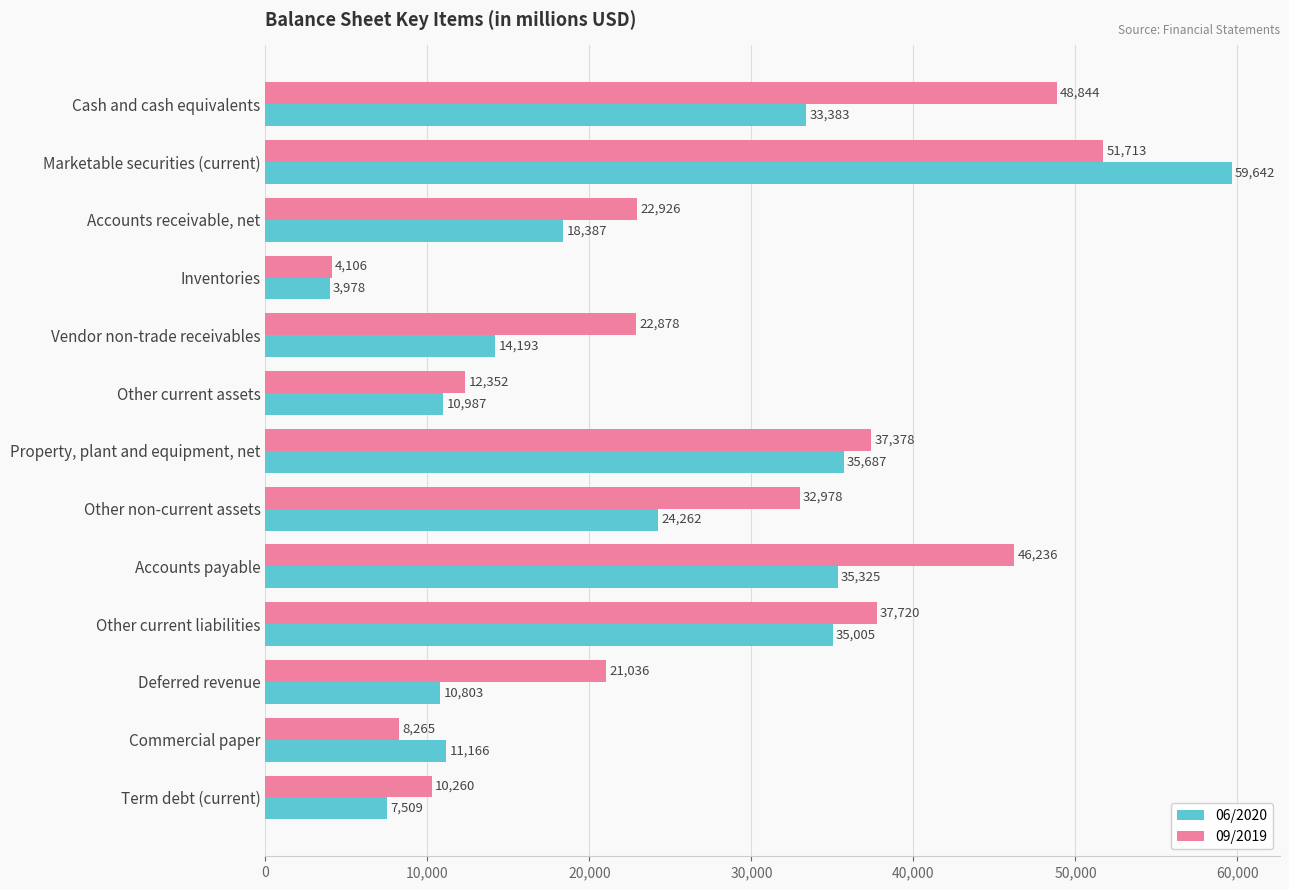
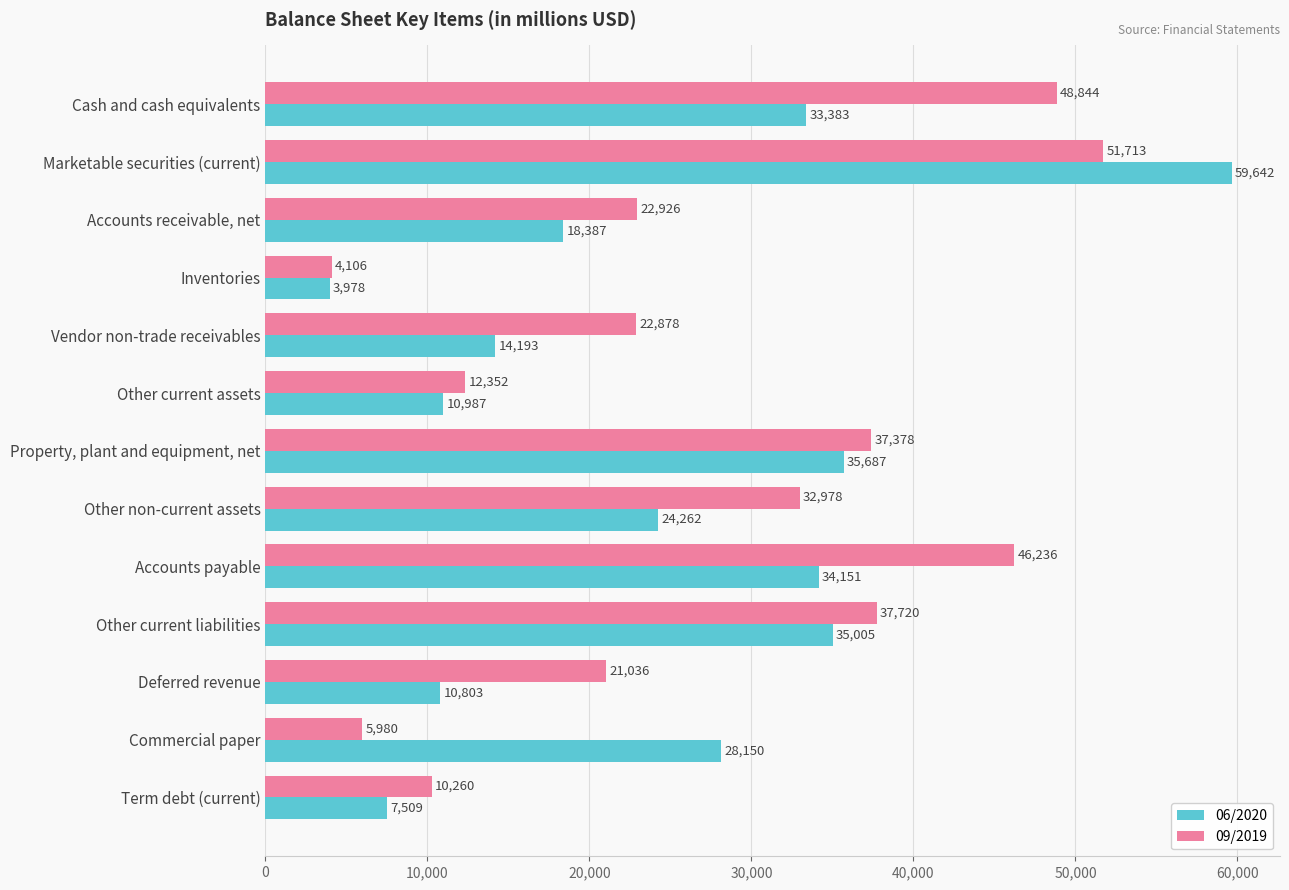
  {
    "06/2020": {
      "Cash and cash equivalents": "33,383",
      "Marketable securities (current)": "59,642",
      "Accounts receivable, net": "18,387",
      "Inventories": "3,978",
      "Vendor non-trade receivables": "14,193",
      "Other current assets": "10,987",
      "Property, plant and equipment, net": "35,687",
      "Other non-current assets": "24,262",
-     "Accounts payable": "35,325",
+     "Accounts payable": "34,151",
      "Other current liabilities": "35,005",
      "Deferred revenue": "10,803",
-     "Commercial paper": "11,166",
+     "Commercial paper": "28,150",
      "Term debt (current)": "7,509"
    },
    "09/2019": {
      "Cash and cash equivalents": "48,844",
      "Marketable securities (current)": "51,713",
      "Accounts receivable, net": "22,926",
      "Inventories": "4,106",
      "Vendor non-trade receivables": "22,878",
      "Other current assets": "12,352",
      "Property, plant and equipment, net": "37,378",
      "Other non-current assets": "32,978",
      "Accounts payable": "46,236",
      "Other current liabilities": "37,720",
      "Deferred revenue": "21,036",
-     "Commercial paper": "8,265",
+     "Commercial paper": "5,980",
      "Term debt (current)": "10,260"
    }
  }
